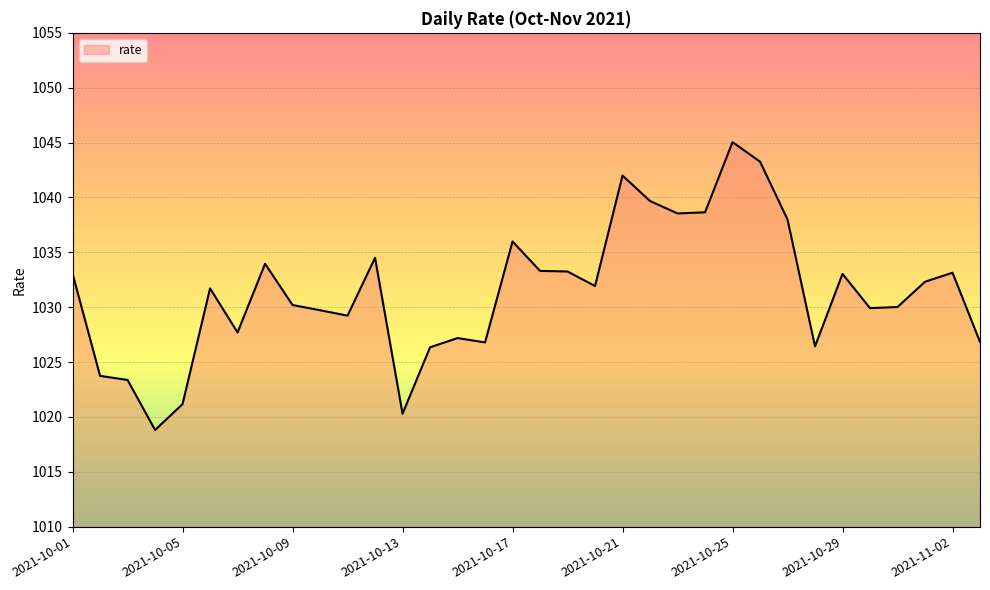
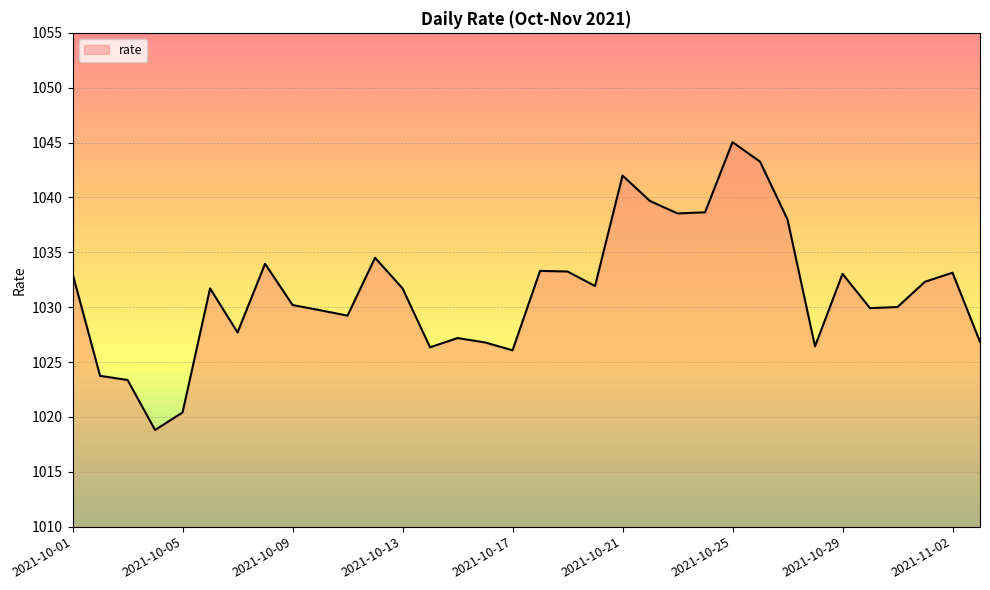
  {
    "2021-10-01": 1033.0,
-   "2021-10-05": 1021.2,
+   "2021-10-05": 1020.4,
    "2021-10-09": 1030.2,
-   "2021-10-13": 1020.3,
-   "2021-10-17": 1036.0,
+   "2021-10-13": 1031.7,
+   "2021-10-17": 1026.1,
    "2021-10-21": 1042.0,
    "2021-10-25": 1045.0,
    "2021-10-29": 1033.0,
    "2021-11-02": 1033.1
  }
